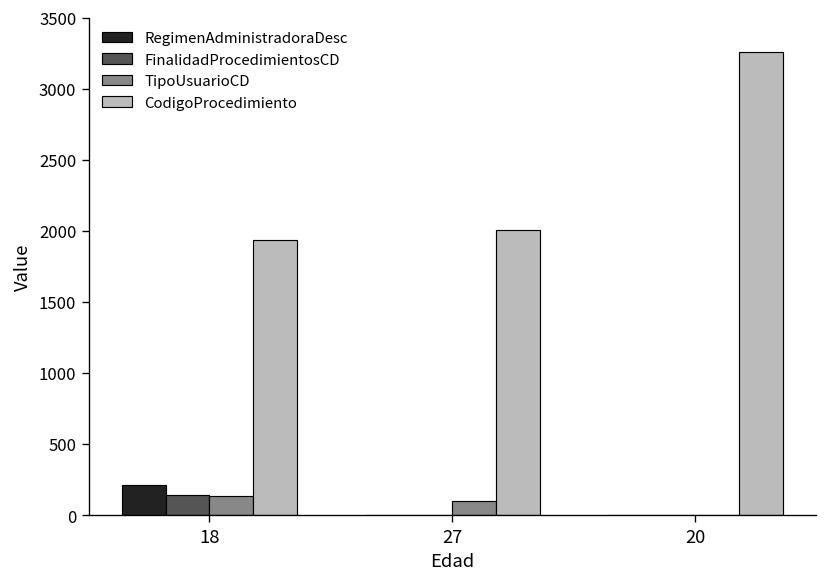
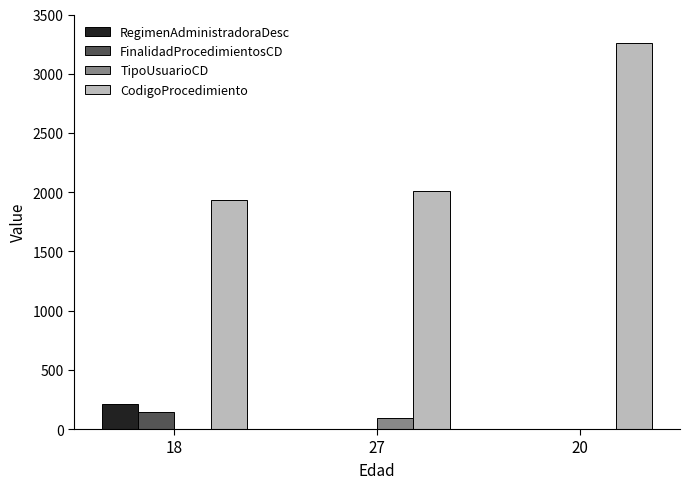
  {
    "RegimenAdministradoraDesc": {
      "18": 210
    },
    "FinalidadProcedimientosCD": {
      "18": 140
    },
    "TipoUsuarioCD": {
-     "18": 140,
+     "18": 0,
      "27": 100
    },
    "CodigoProcedimiento": {
      "18": 1940,
      "27": 2010,
      "20": 3260
    }
  }
